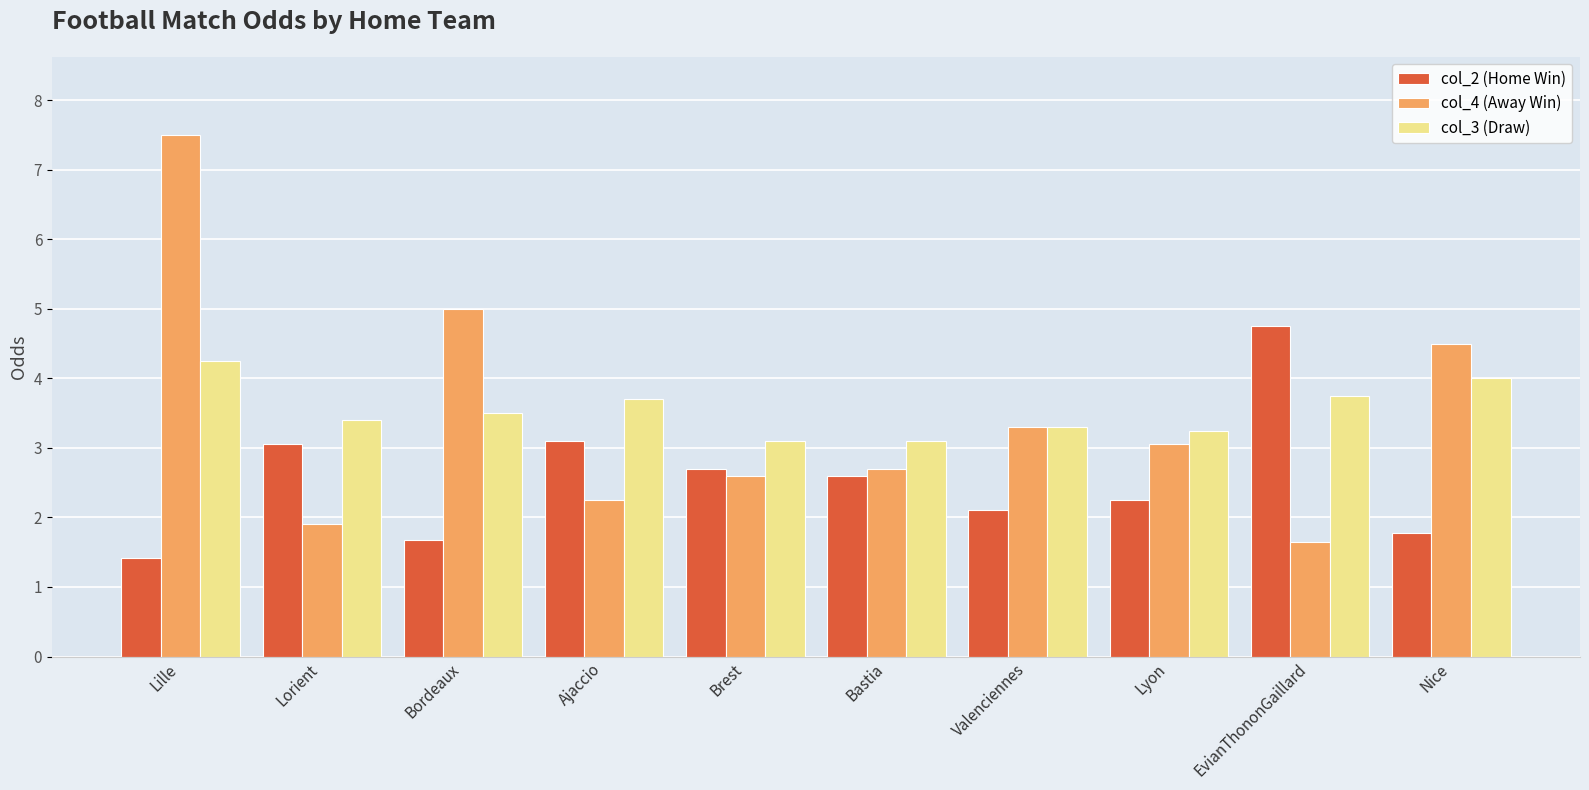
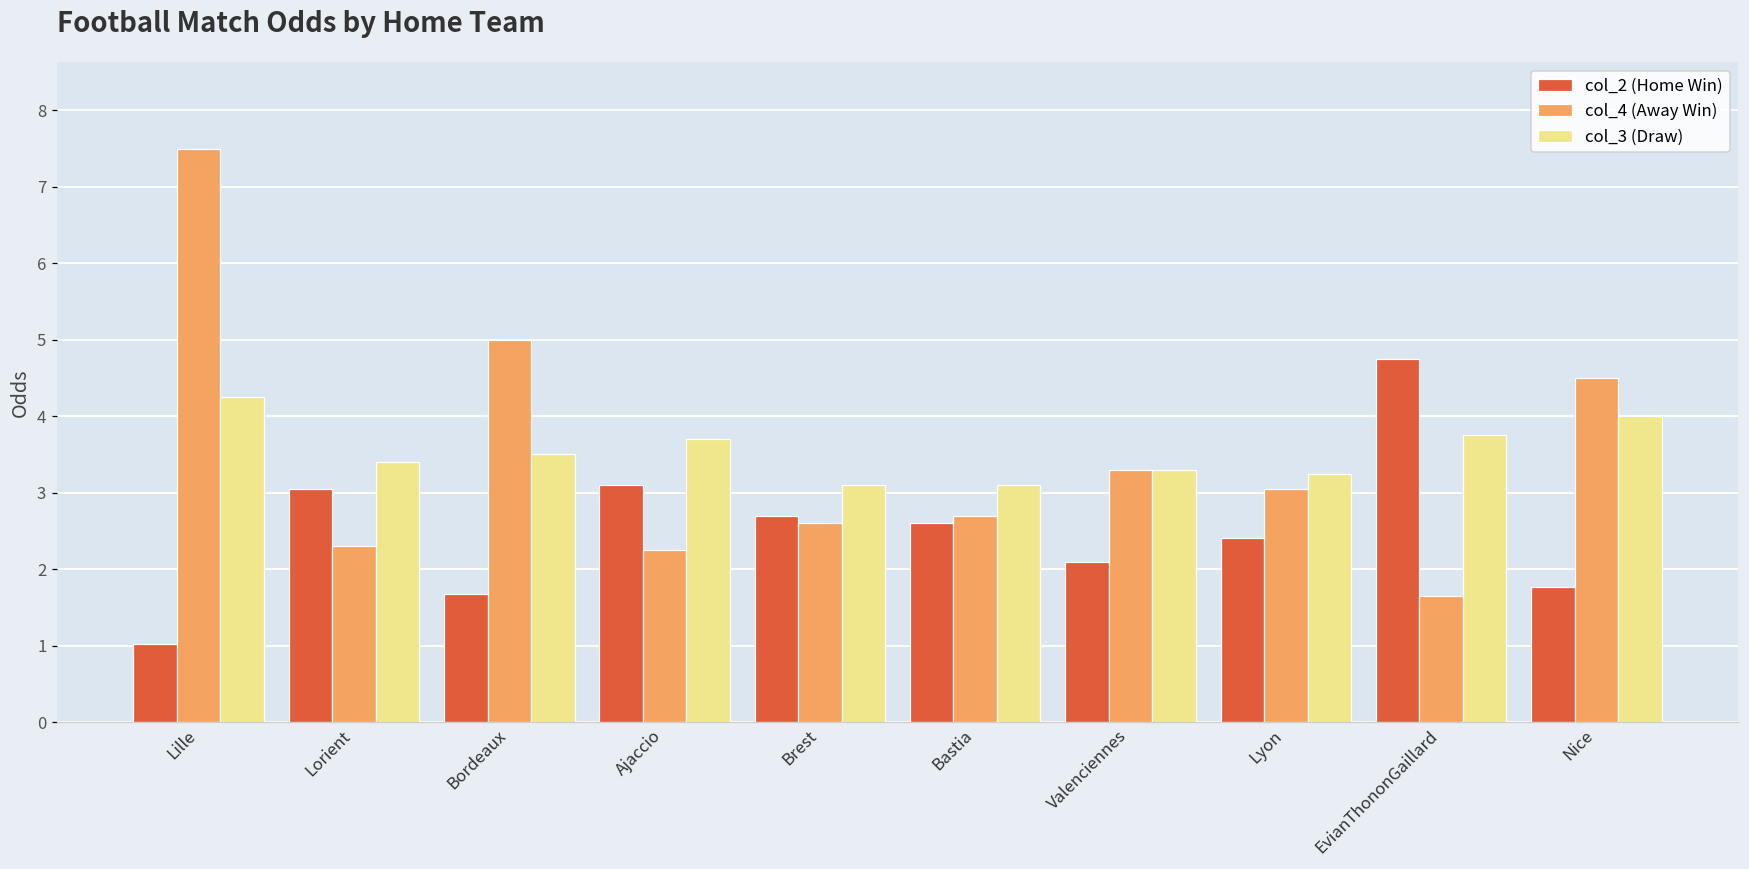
  {
    "col_2 (Home Win)": {
-     "Lille": 1.4,
+     "Lille": 1.0,
      "Lorient": 3.1,
      "Bordeaux": 1.7,
      "Ajaccio": 3.1,
      "Brest": 2.7,
      "Bastia": 2.6,
      "Valenciennes": 2.1,
-     "Lyon": 2.3,
+     "Lyon": 2.4,
      "EvianThononGaillard": 4.8,
      "Nice": 1.8
    },
    "col_4 (Away Win)": {
      "Lille": 7.5,
-     "Lorient": 1.9,
+     "Lorient": 2.3,
      "Bordeaux": 5.0,
      "Ajaccio": 2.3,
      "Brest": 2.6,
      "Bastia": 2.7,
      "Valenciennes": 3.3,
      "Lyon": 3.1,
      "EvianThononGaillard": 1.7,
      "Nice": 4.5
    },
    "col_3 (Draw)": {
      "Lille": 4.3,
      "Lorient": 3.4,
      "Bordeaux": 3.5,
      "Ajaccio": 3.7,
      "Brest": 3.1,
      "Bastia": 3.1,
      "Valenciennes": 3.3,
      "Lyon": 3.3,
      "EvianThononGaillard": 3.8,
      "Nice": 4.0
    }
  }
